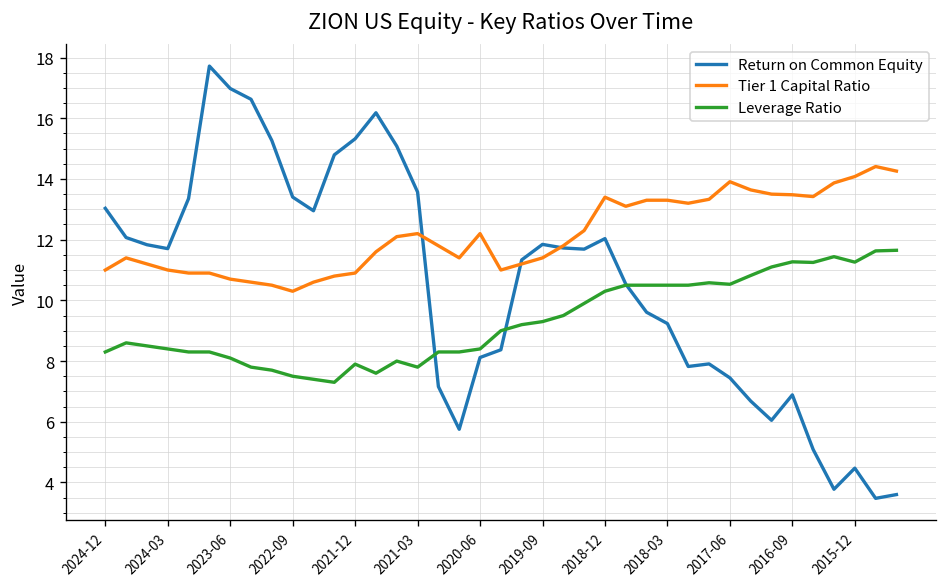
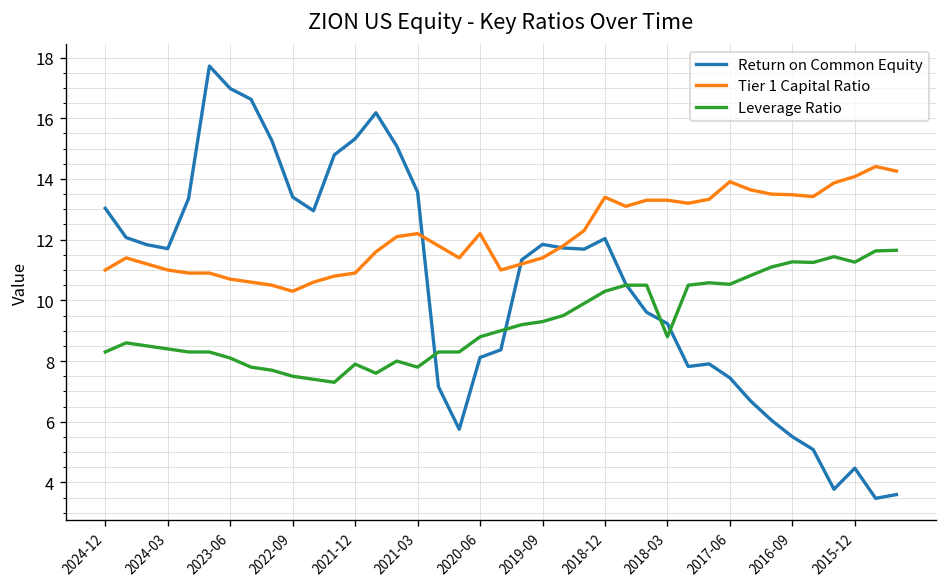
  {
    "Return on Common Equity": {
      "2024-12": 13.0,
      "2024-03": 11.7,
      "2023-06": 17.0,
      "2022-09": 13.4,
      "2021-12": 15.3,
      "2021-03": 13.6,
      "2020-06": 8.1,
      "2019-09": 11.8,
      "2018-12": 12.0,
      "2018-03": 9.2,
      "2017-06": 7.4,
-     "2016-09": 6.9,
+     "2016-09": 5.5,
      "2015-12": 4.5
    },
    "Tier 1 Capital Ratio": {
      "2024-12": 11.0,
      "2024-03": 11.0,
      "2023-06": 10.7,
      "2022-09": 10.3,
      "2021-12": 10.9,
      "2021-03": 12.2,
      "2020-06": 12.2,
      "2019-09": 11.4,
      "2018-12": 13.4,
      "2018-03": 13.3,
      "2017-06": 13.9,
      "2016-09": 13.5,
      "2015-12": 14.1
    },
    "Leverage Ratio": {
      "2024-12": 8.3,
      "2024-03": 8.4,
      "2023-06": 8.1,
      "2022-09": 7.5,
      "2021-12": 7.9,
      "2021-03": 7.8,
-     "2020-06": 8.4,
+     "2020-06": 8.8,
      "2019-09": 9.3,
      "2018-12": 10.3,
-     "2018-03": 10.5,
+     "2018-03": 8.8,
      "2017-06": 10.5,
      "2016-09": 11.3,
      "2015-12": 11.3
    }
  }
